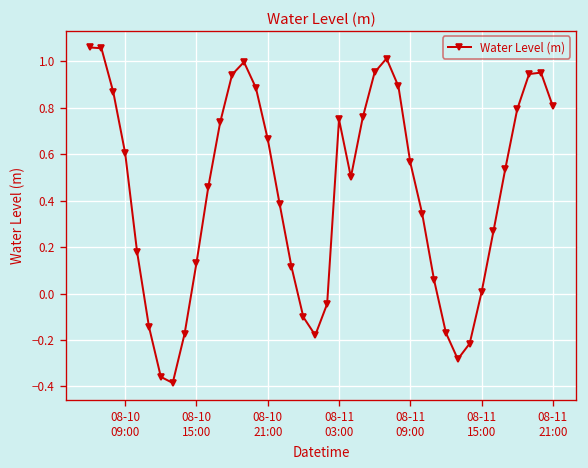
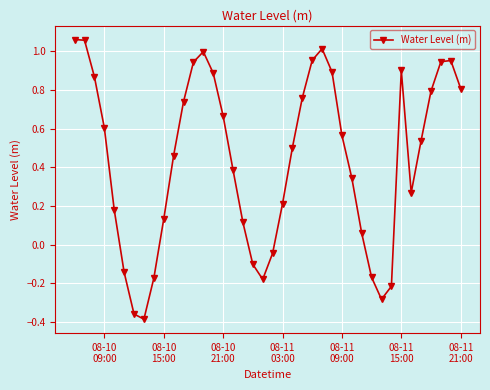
  {
    "08-10 09:00": 0.60,
    "08-10 15:00": 0.13,
    "08-10 21:00": 0.67,
-   "08-11 03:00": 0.75,
+   "08-11 03:00": 0.21,
    "08-11 09:00": 0.57,
-   "08-11 15:00": 0.01,
+   "08-11 15:00": 0.90,
    "08-11 21:00": 0.81
  }
